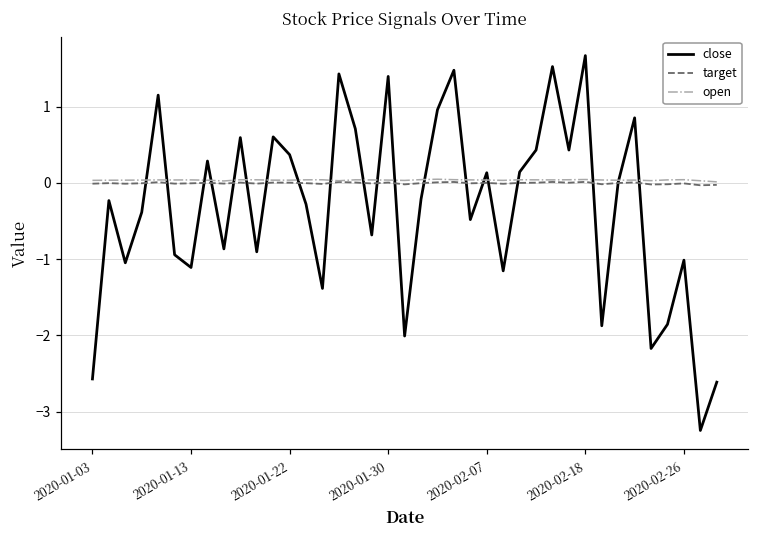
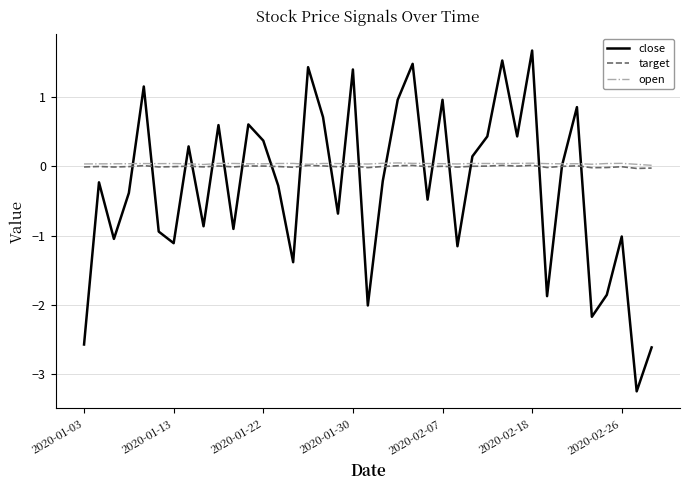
  {
    "close": {
      "2020-01-03": -2.6,
      "2020-01-13": -1.1,
      "2020-01-22": 0.4,
      "2020-01-30": 1.4,
-     "2020-02-07": 0.1,
+     "2020-02-07": 1.0,
      "2020-02-18": 1.7,
      "2020-02-26": -1.0
    },
    "target": {
      "2020-01-03": 0.0,
      "2020-01-13": 0.0,
      "2020-02-07": 0.0,
      "2020-02-26": 0.0
    },
    "open": {
      "2020-01-03": 0.0,
      "2020-01-13": 0.0,
      "2020-02-07": 0.0,
      "2020-02-26": 0.0
    }
  }
